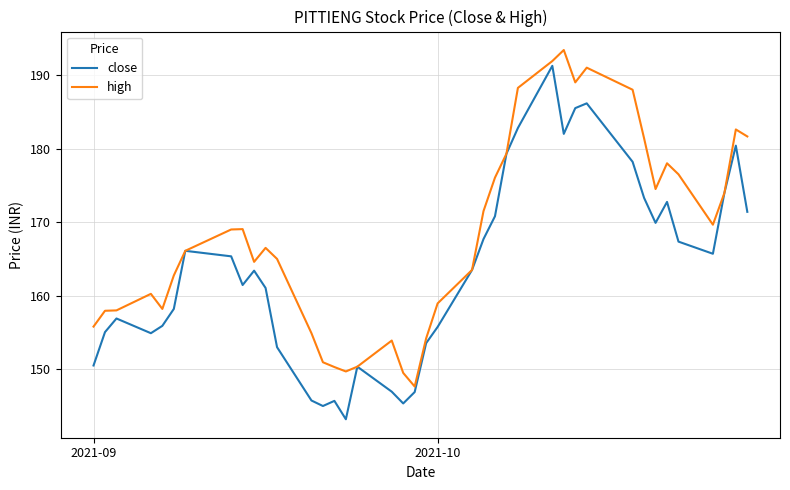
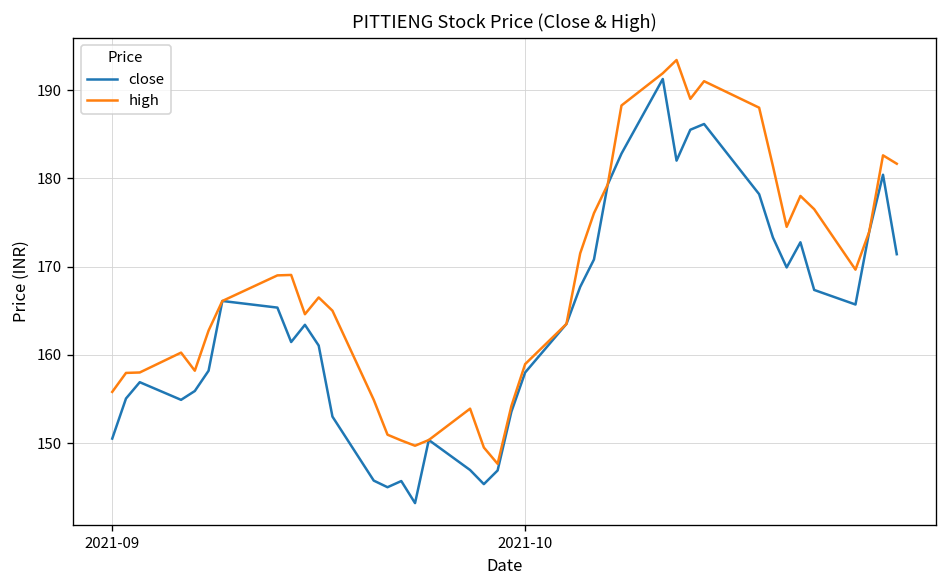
  {
    "close": {
      "2021-09": 151,
-     "2021-10": 156
+     "2021-10": 158
    },
    "high": {
      "2021-09": 156,
      "2021-10": 159
    }
  }
